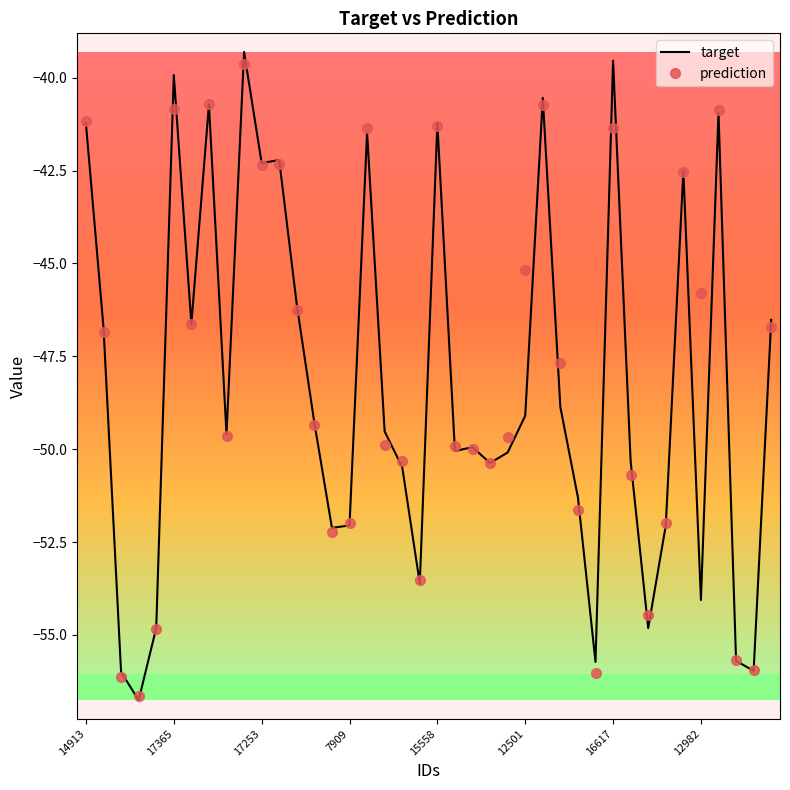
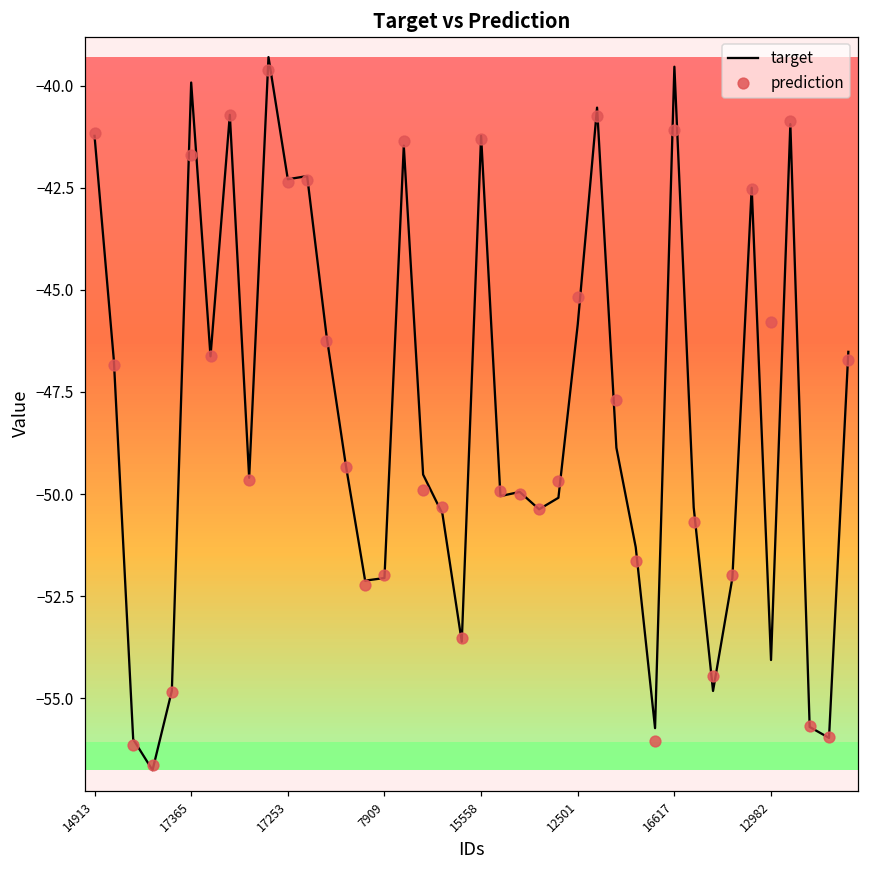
  {
    "target": {
      "17365": -39.9,
      "17253": -42.3,
-     "12501": -49.1,
+     "12501": -45.8,
      "16617": -39.5,
      "12982": -54.1
    },
    "prediction": {
-     "17365": -40.8,
+     "17365": -41.7,
      "17253": -42.4,
      "12501": -45.2,
-     "16617": -41.3,
+     "16617": -41.1,
      "12982": -45.8
    }
  }
